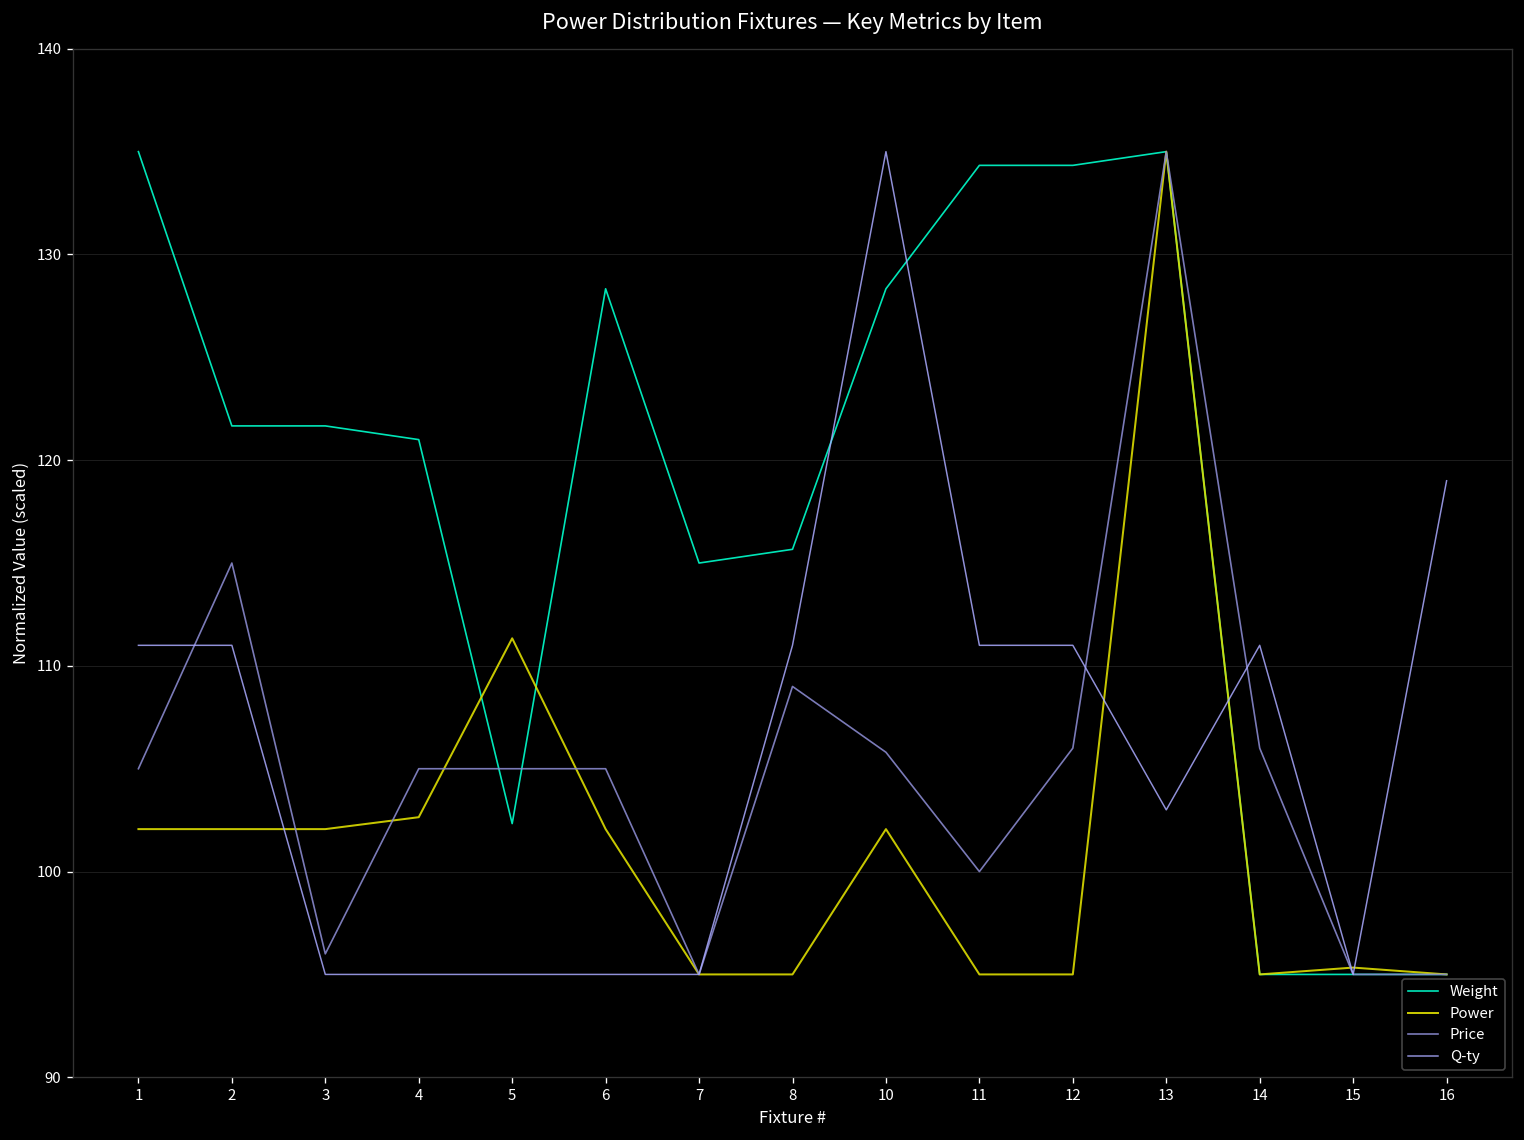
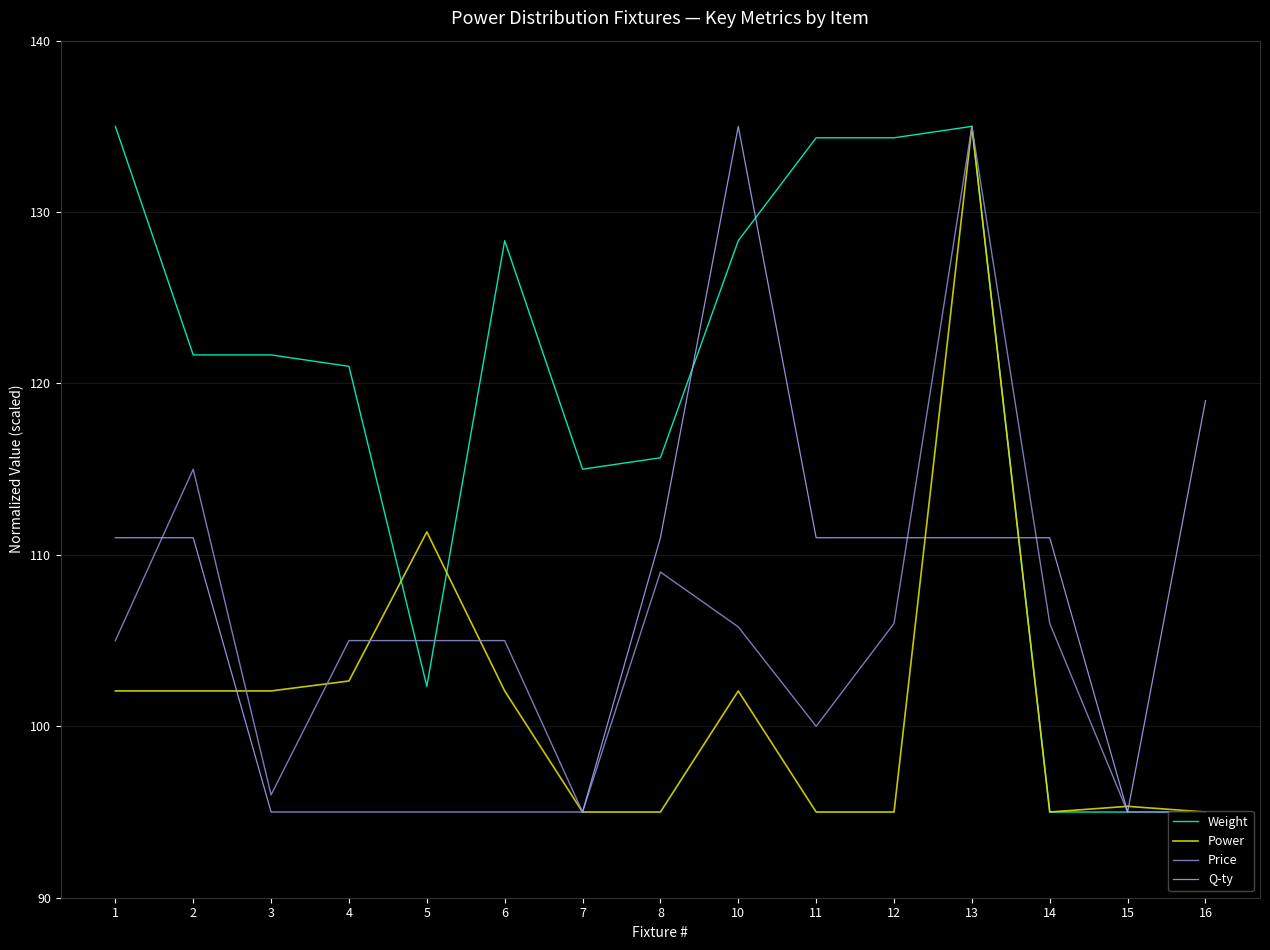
  {
    "Weight": {
      "1": 135.0,
      "2": 121.7,
      "3": 121.7,
      "4": 121.0,
      "5": 102.3,
      "6": 128.3,
      "7": 115.0,
      "8": 115.7,
      "10": 128.3,
      "11": 134.3,
      "12": 134.3
    },
    "Power": {
      "1": 102.1,
      "2": 102.1,
      "3": 102.1,
      "4": 102.6,
      "5": 111.3,
      "6": 102.1,
      "8": 95.0,
      "10": 102.1,
      "11": 95.0,
      "12": 95.0,
      "15": 95.3
    },
    "Price": {
      "1": 105.0,
      "2": 115.0,
      "3": 96.0,
      "4": 105.0,
      "5": 105.0,
      "6": 105.0,
      "8": 109.0,
      "10": 105.8,
      "11": 100.0,
      "12": 106.0,
      "14": 106.0
    },
    "Q-ty": {
      "1": 111.0,
      "2": 111.0,
      "3": 95.0,
      "4": 95.0,
      "5": 95.0,
      "6": 95.0,
      "8": 111.0,
      "10": 135.0,
      "11": 111.0,
      "12": 111.0,
-     "13": 103.0,
+     "13": 111.0,
      "14": 111.0,
      "16": 119.0
    }
  }
